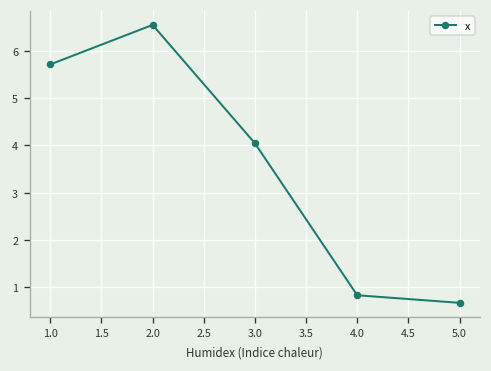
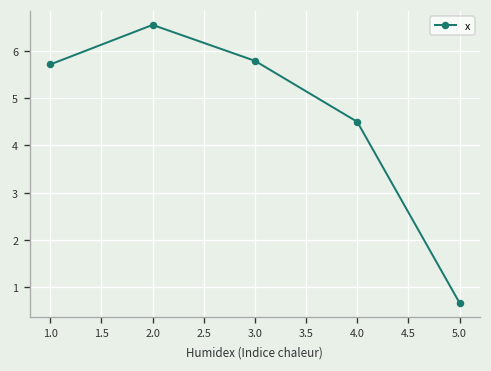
  {
    "1.0": 5.7,
    "2.0": 6.5,
-   "3.0": 4.0,
-   "4.0": 0.8,
+   "3.0": 5.8,
+   "4.0": 4.5,
    "5.0": 0.7
  }
